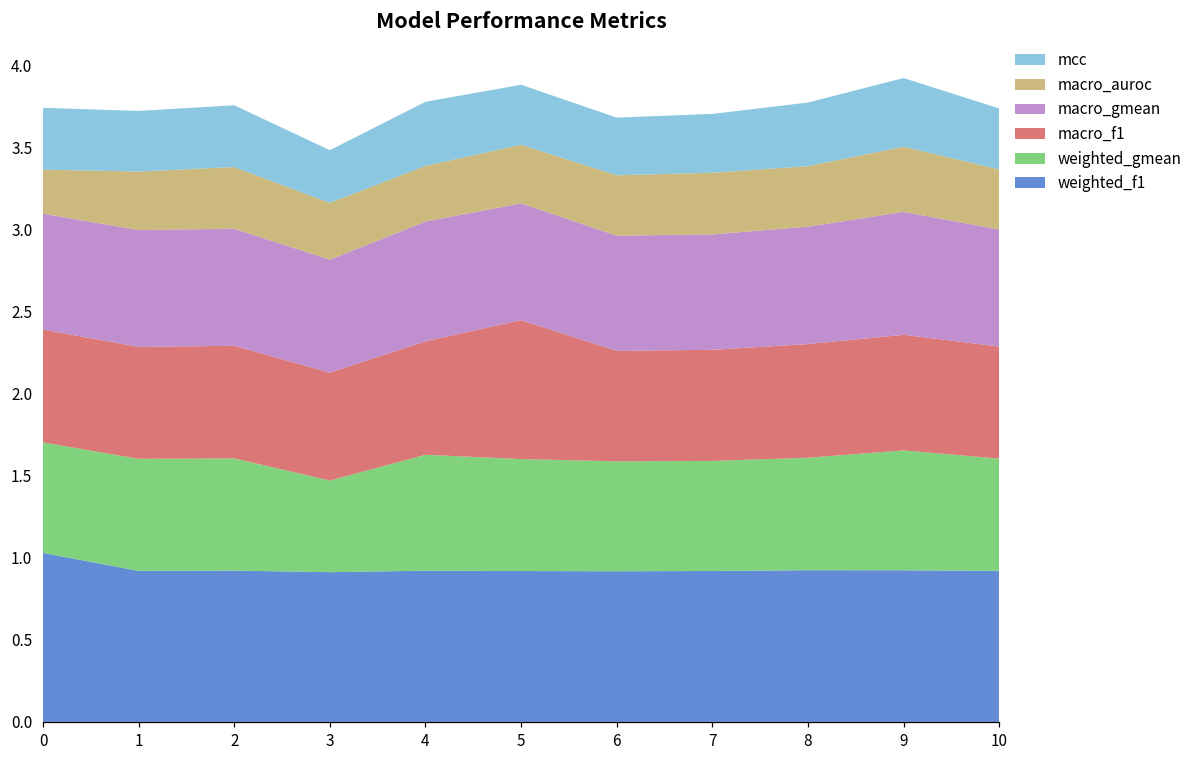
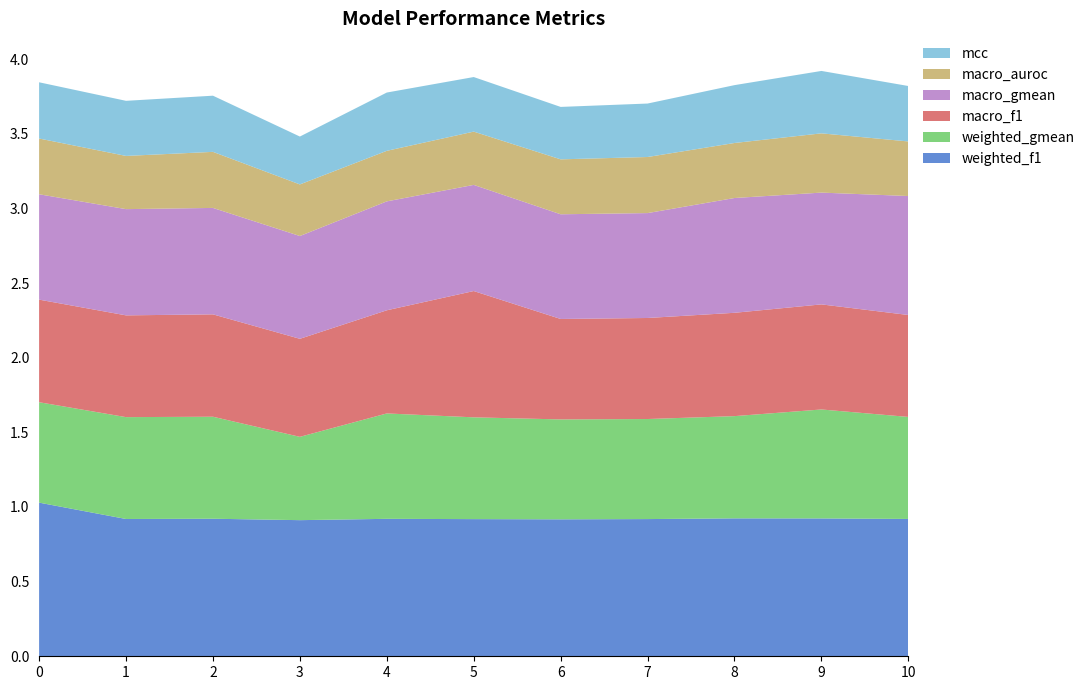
  {
    "weighted_f1": {
      "0": 1.03,
      "1": 0.92,
      "2": 0.92,
      "3": 0.91,
      "4": 0.92,
      "5": 0.92,
      "6": 0.92,
      "7": 0.92,
      "8": 0.92,
      "9": 0.92,
      "10": 0.92
    },
    "weighted_gmean": {
      "0": 0.67,
      "1": 0.68,
      "2": 0.68,
      "3": 0.56,
      "4": 0.71,
      "5": 0.68,
      "6": 0.67,
      "7": 0.67,
      "8": 0.68,
      "9": 0.73,
      "10": 0.68
    },
    "macro_f1": {
      "0": 0.69,
      "1": 0.68,
      "2": 0.69,
      "3": 0.66,
      "4": 0.69,
      "5": 0.85,
      "6": 0.67,
      "7": 0.68,
      "8": 0.69,
      "9": 0.70,
      "10": 0.68
    },
    "macro_gmean": {
      "0": 0.71,
      "1": 0.71,
      "2": 0.71,
      "3": 0.69,
      "4": 0.73,
      "5": 0.71,
      "6": 0.70,
      "7": 0.70,
-     "8": 0.71,
+     "8": 0.77,
      "9": 0.75,
-     "10": 0.71
+     "10": 0.80
    },
    "macro_auroc": {
-     "0": 0.27,
+     "0": 0.37,
      "1": 0.36,
      "2": 0.38,
      "3": 0.35,
      "4": 0.34,
      "5": 0.36,
      "6": 0.37,
      "7": 0.38,
      "8": 0.37,
      "9": 0.40,
      "10": 0.37
    },
    "mcc": {
      "0": 0.38,
      "1": 0.37,
      "2": 0.38,
      "3": 0.32,
      "4": 0.39,
      "5": 0.37,
      "6": 0.35,
      "7": 0.36,
      "8": 0.39,
      "9": 0.42,
      "10": 0.37
    }
  }
